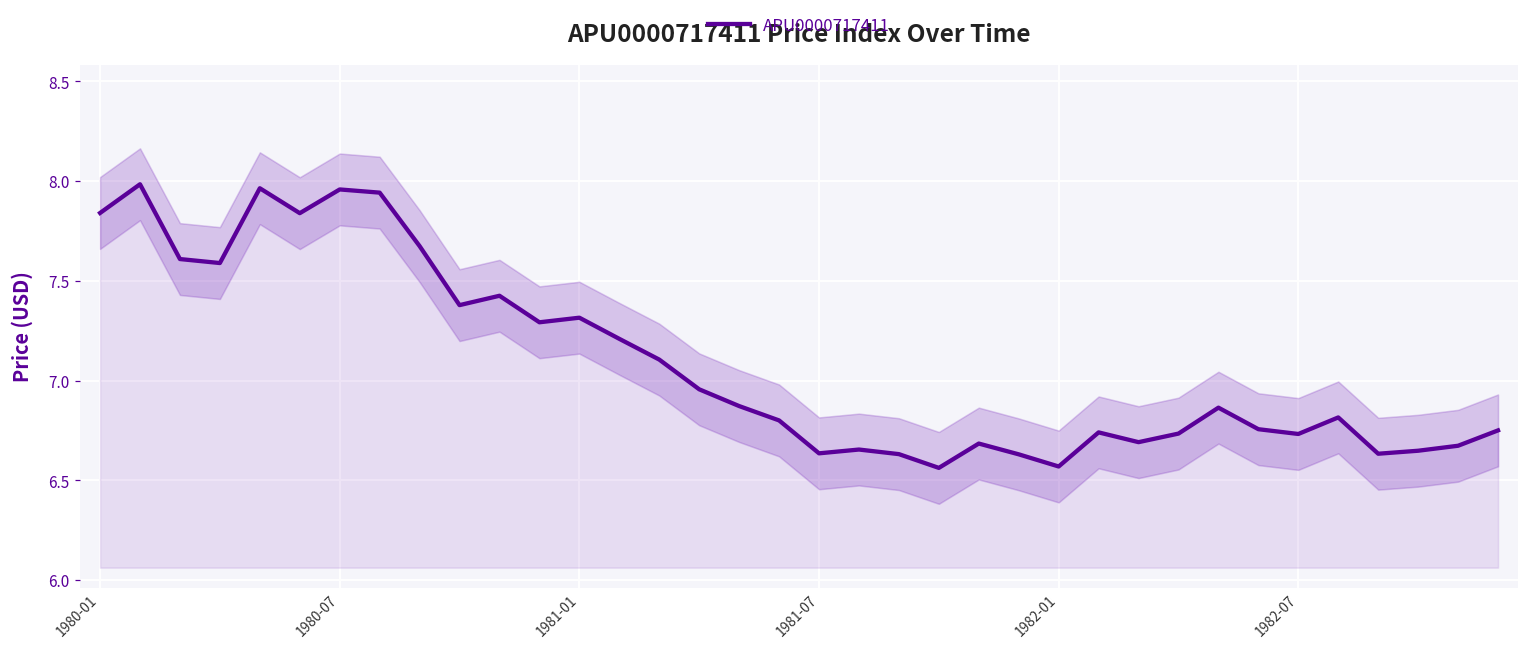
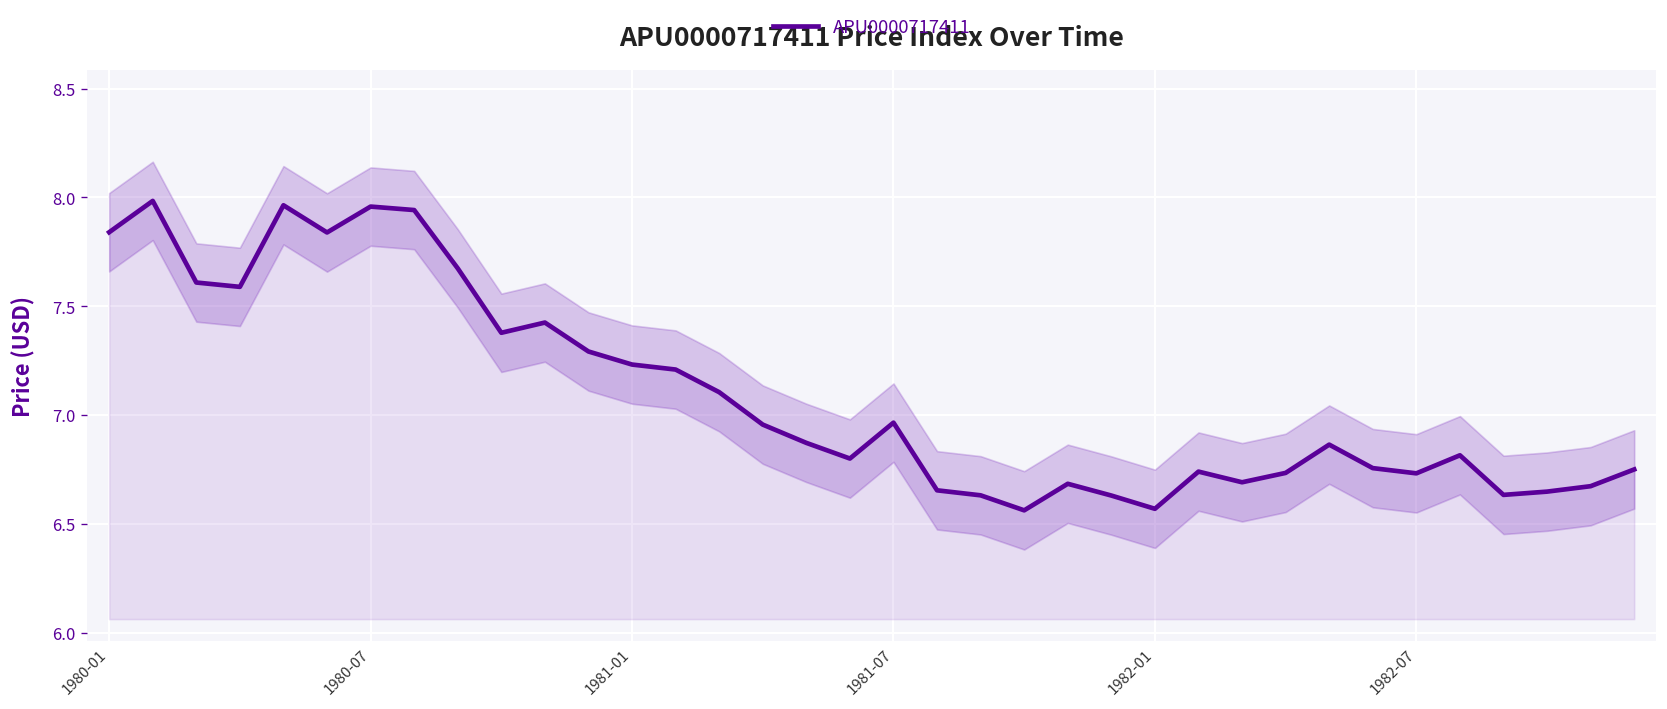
  {
    "APU0000717411": {
      "1980-01": 7.84,
      "1980-07": 7.96,
-     "1981-01": 7.32,
-     "1981-07": 6.64,
+     "1981-01": 7.23,
+     "1981-07": 6.97,
      "1982-01": 6.57,
      "1982-07": 6.73
    }
  }
